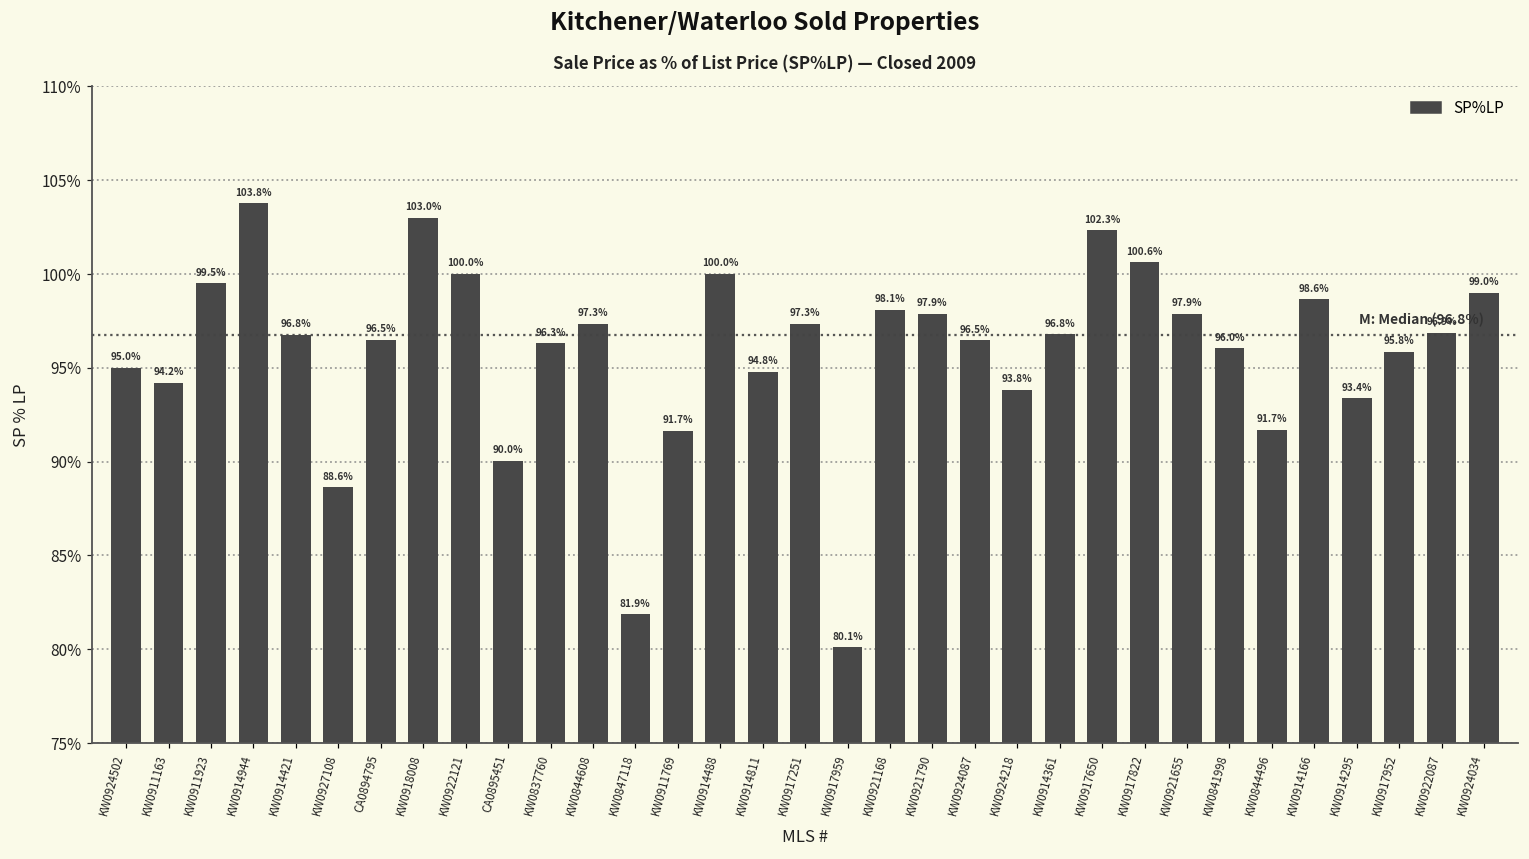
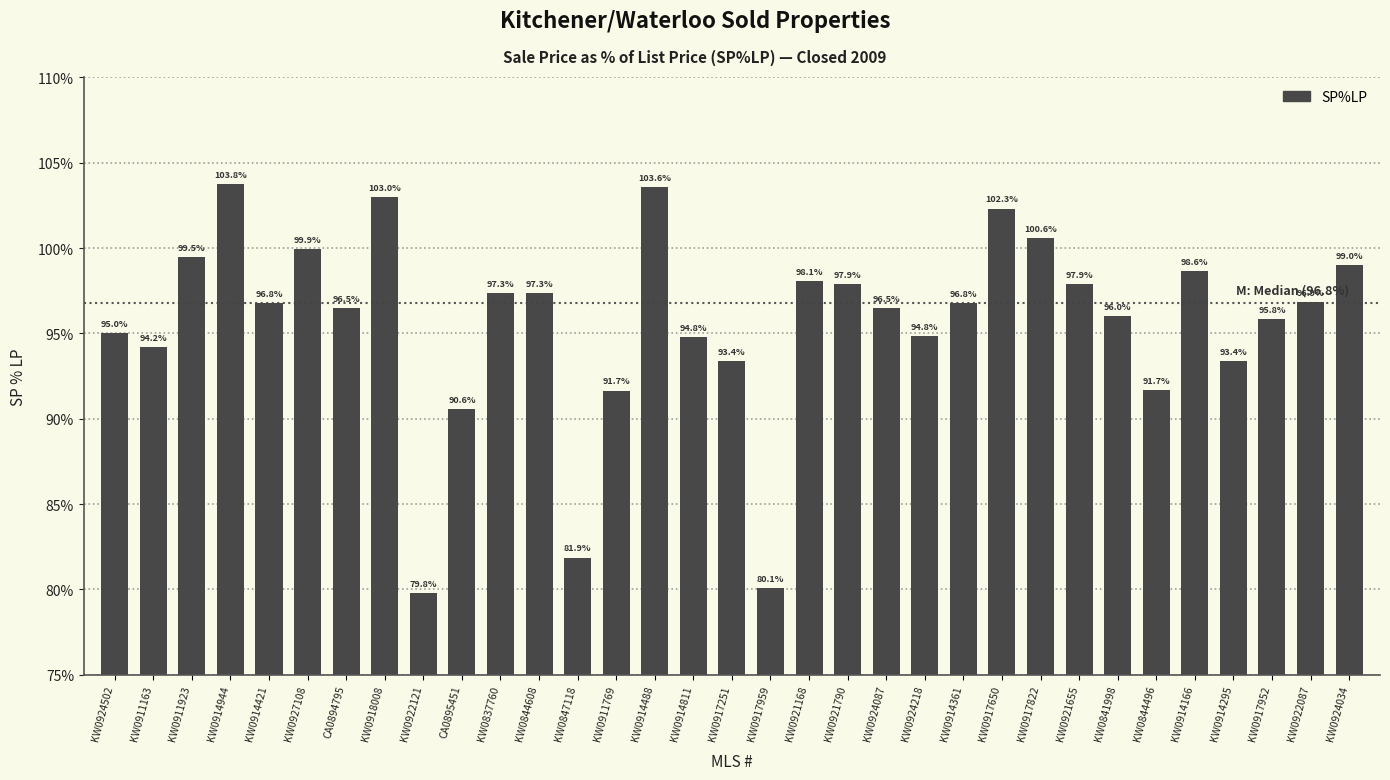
  {
    "KW0924502": "95.0%",
    "KW0911163": "94.2%",
    "KW0911923": "99.5%",
    "KW0914944": "103.8%",
    "KW0914421": "96.8%",
-   "KW0927108": "88.6%",
+   "KW0927108": "99.9%",
    "CA0894795": "96.5%",
    "KW0918008": "103.0%",
-   "KW0922121": "100.0%",
-   "CA0895451": "90.0%",
-   "KW0837760": "96.3%",
+   "KW0922121": "79.8%",
+   "CA0895451": "90.6%",
+   "KW0837760": "97.3%",
    "KW0844608": "97.3%",
    "KW0847118": "81.9%",
    "KW0911769": "91.7%",
-   "KW0914488": "100.0%",
+   "KW0914488": "103.6%",
    "KW0914811": "94.8%",
-   "KW0917251": "97.3%",
+   "KW0917251": "93.4%",
    "KW0917959": "80.1%",
    "KW0921168": "98.1%",
    "KW0921790": "97.9%",
    "KW0924087": "96.5%",
-   "KW0924218": "93.8%",
+   "KW0924218": "94.8%",
    "KW0914361": "96.8%",
    "KW0917650": "102.3%",
    "KW0917822": "100.6%",
    "KW0921655": "97.9%",
    "KW0841998": "96.0%",
    "KW0844496": "91.7%",
    "KW0914166": "98.6%",
    "KW0914295": "93.4%",
    "KW0917952": "95.8%",
    "KW0924034": "99.0%"
  }
